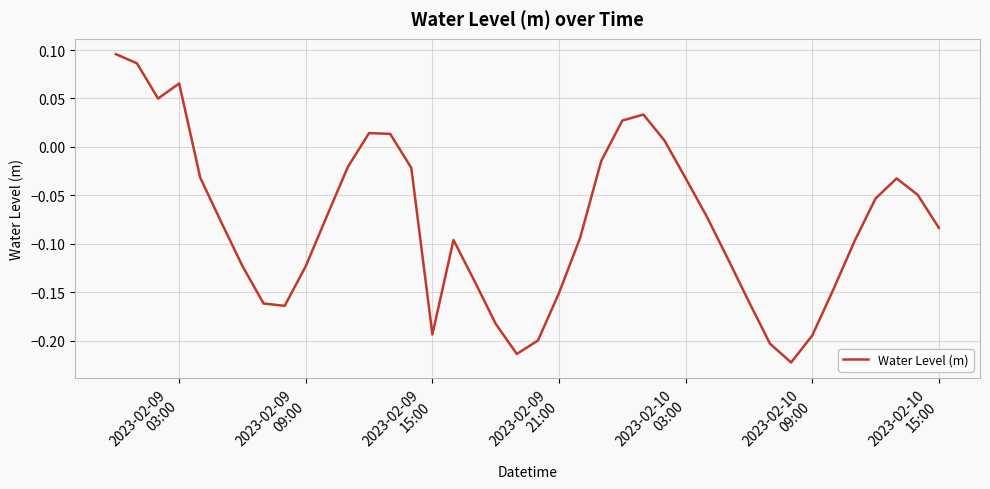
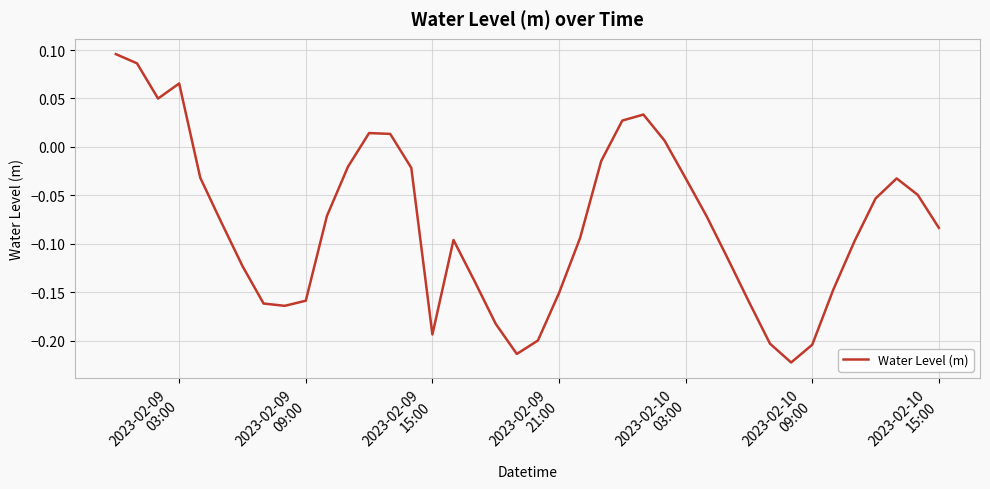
  {
    "2023-02-09 03:00": 0.07,
-   "2023-02-09 09:00": -0.12,
+   "2023-02-09 09:00": -0.16,
    "2023-02-09 15:00": -0.19,
    "2023-02-09 21:00": -0.15,
    "2023-02-10 03:00": -0.03,
-   "2023-02-10 09:00": -0.19,
+   "2023-02-10 09:00": -0.20,
    "2023-02-10 15:00": -0.08
  }
